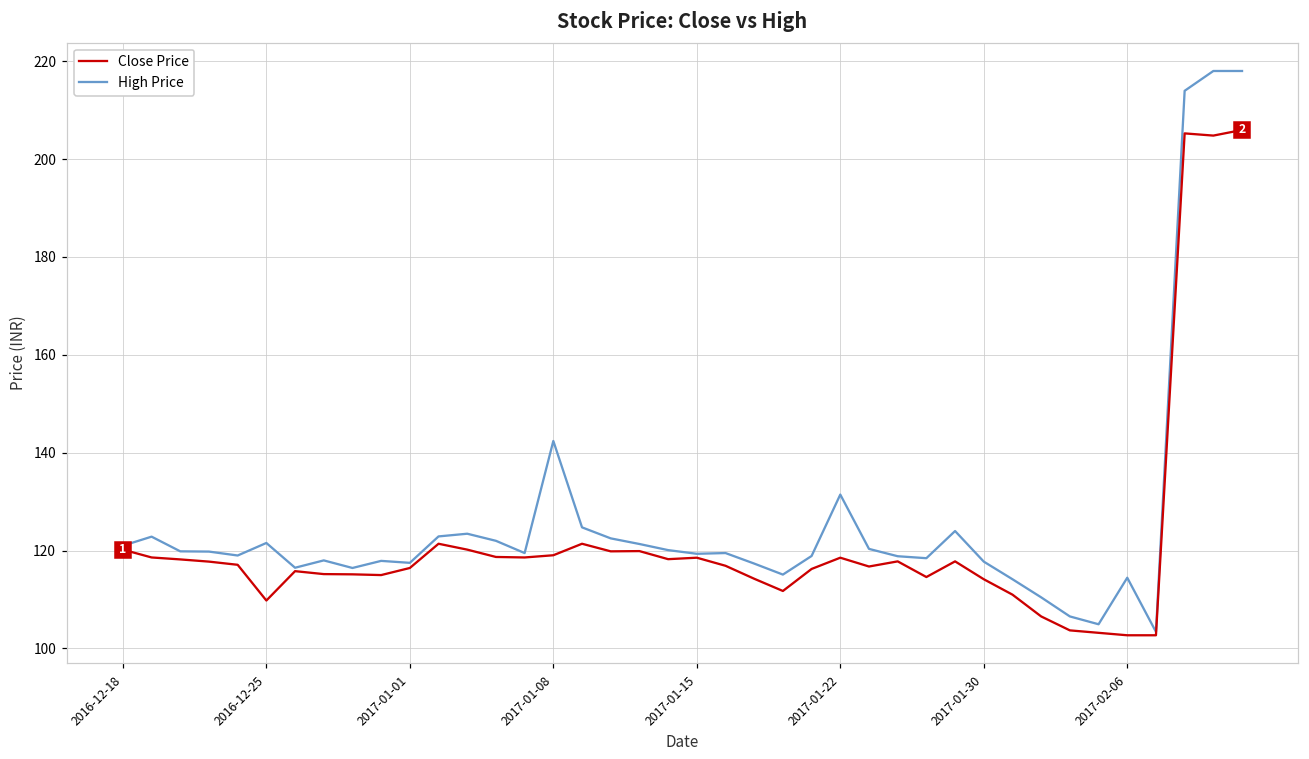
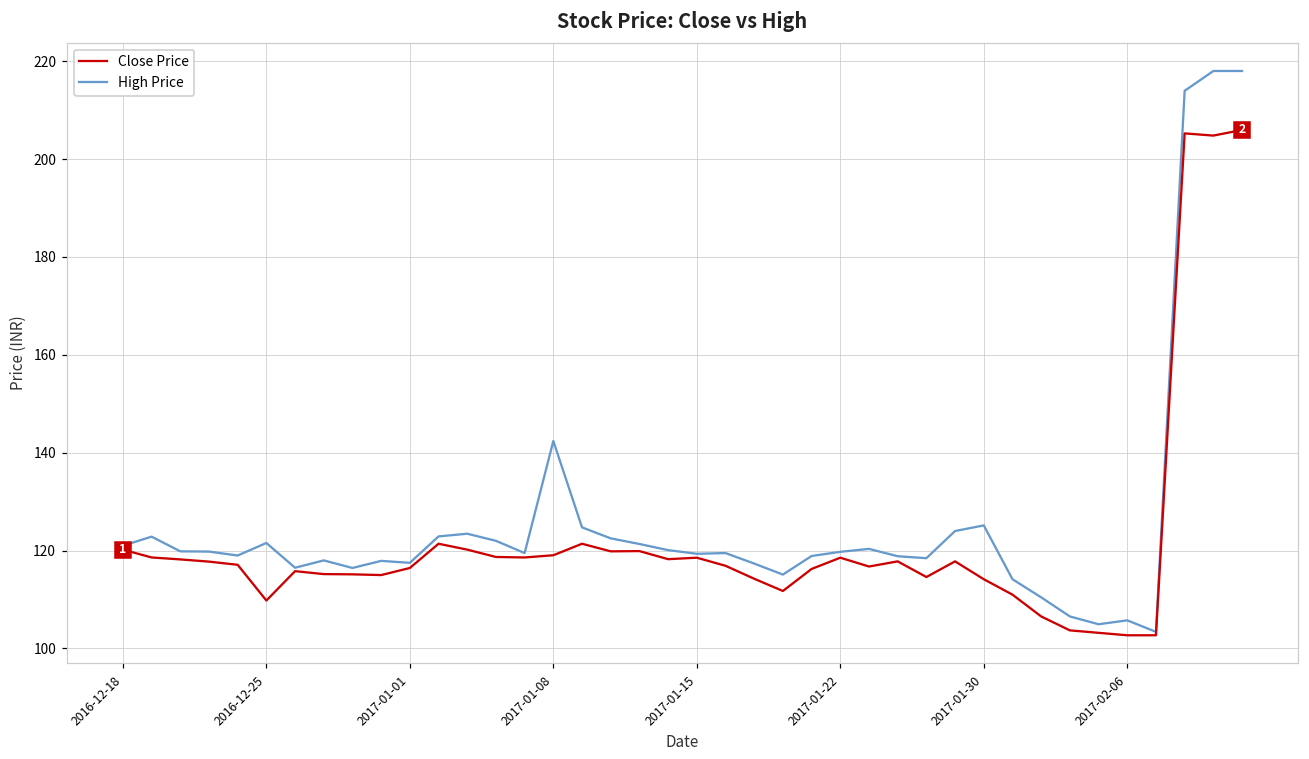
  {
    "High Price": {
      "2016-12-25": 122,
      "2017-01-01": 118,
      "2017-01-08": 142,
      "2017-01-15": 119,
-     "2017-01-22": 131,
-     "2017-01-30": 118,
-     "2017-02-06": 114
+     "2017-01-22": 120,
+     "2017-01-30": 125,
+     "2017-02-06": 106
    }
  }
